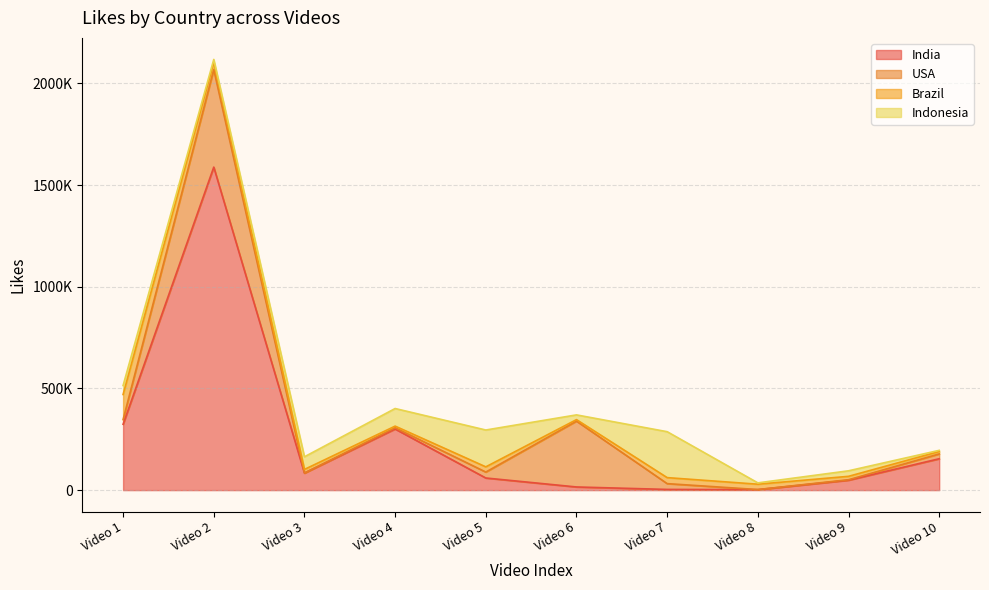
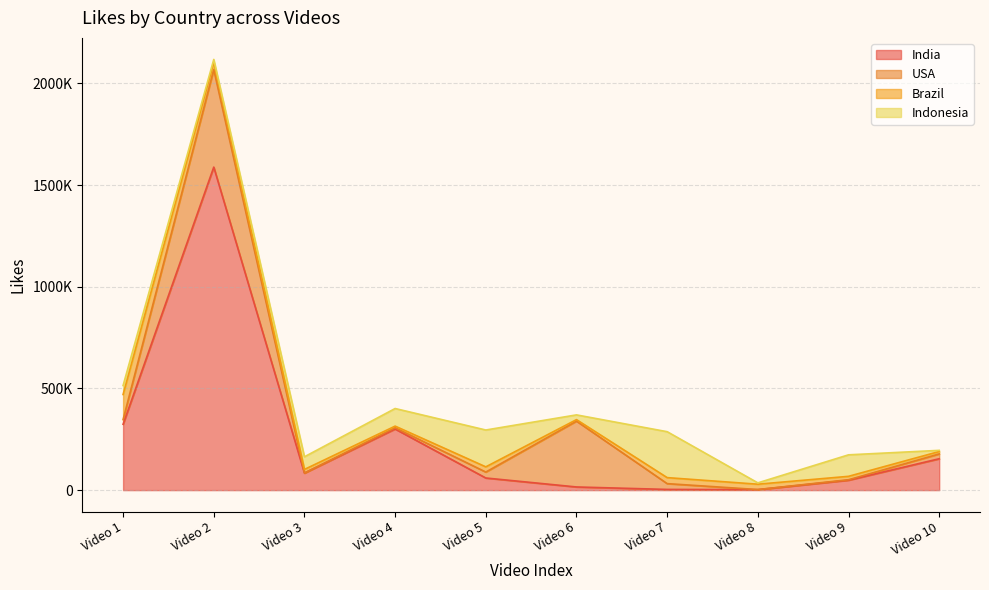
  {
    "Indonesia": {
      "Video 1": 40000,
      "Video 2": 10000,
      "Video 3": 60000,
      "Video 4": 90000,
      "Video 5": 180000,
      "Video 6": 20000,
      "Video 7": 230000,
-     "Video 9": 30000
+     "Video 9": 110000
    }
  }
